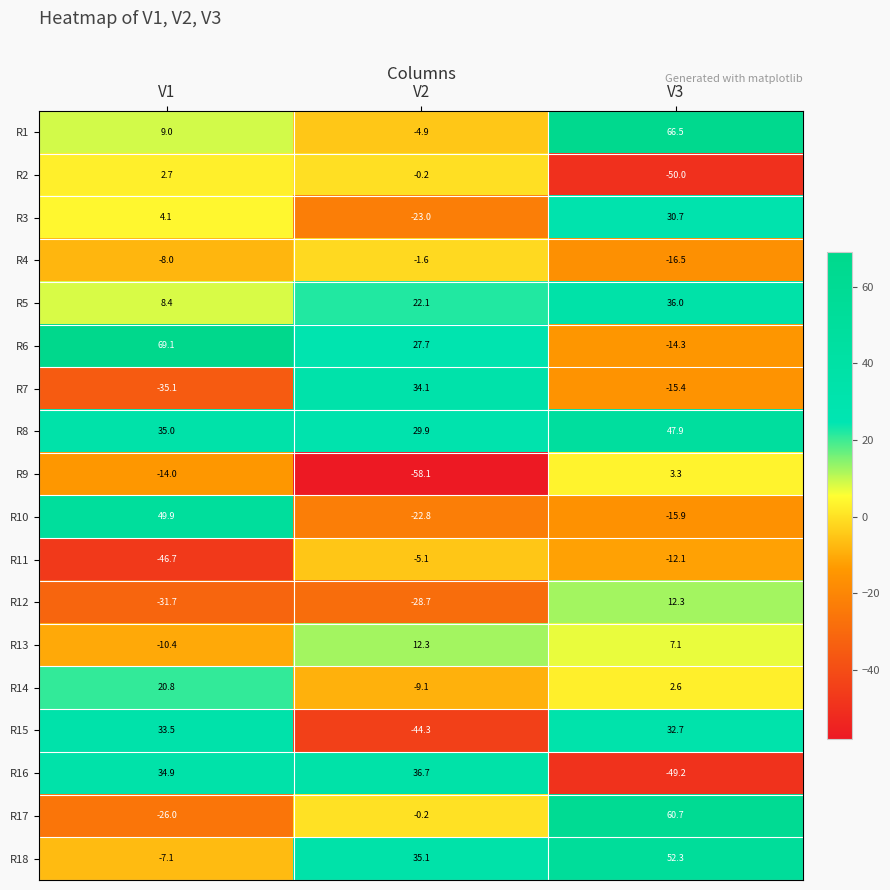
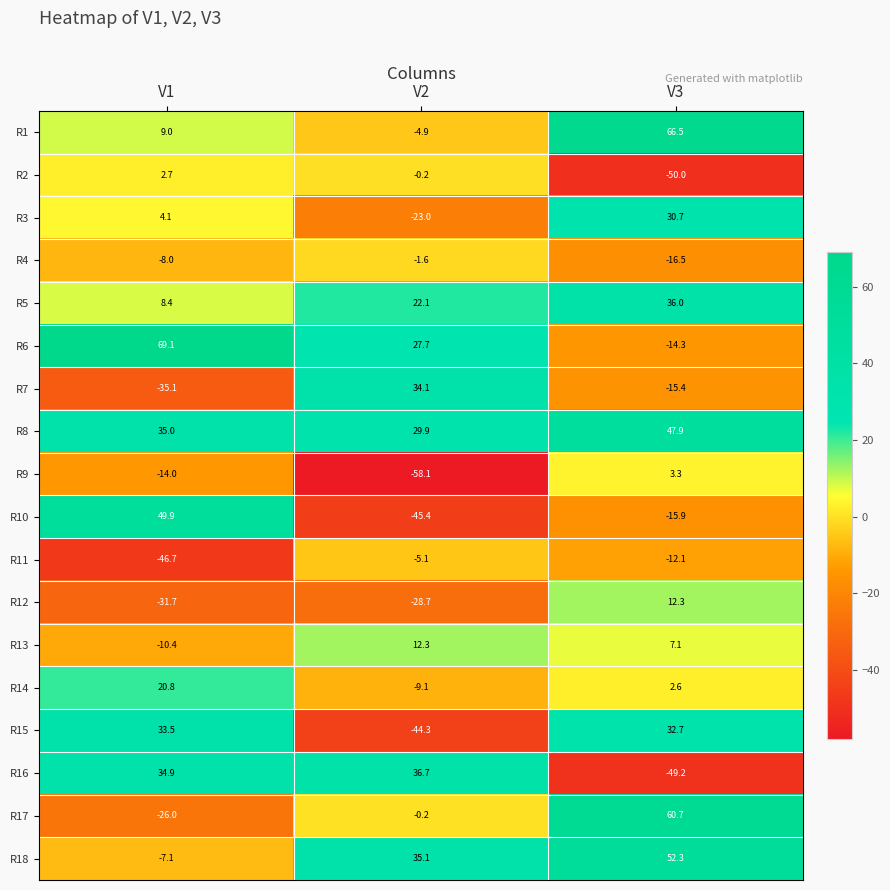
  {
    "R1": {
      "V1": 9.0,
      "V2": -4.9,
      "V3": 66.5
    },
    "R2": {
      "V1": 2.7,
      "V2": -0.2,
      "V3": -50.0
    },
    "R3": {
      "V1": 4.1,
      "V2": -23.0,
      "V3": 30.7
    },
    "R4": {
      "V1": -8.0,
      "V2": -1.6,
      "V3": -16.5
    },
    "R5": {
      "V1": 8.4,
      "V2": 22.1,
      "V3": 36.0
    },
    "R6": {
      "V1": 69.1,
      "V2": 27.7,
      "V3": -14.3
    },
    "R7": {
      "V1": -35.1,
      "V2": 34.1,
      "V3": -15.4
    },
    "R8": {
      "V1": 35.0,
      "V2": 29.9,
      "V3": 47.9
    },
    "R9": {
      "V1": -14.0,
      "V2": -58.1,
      "V3": 3.3
    },
    "R10": {
      "V1": 49.9,
-     "V2": -22.8,
+     "V2": -45.4,
      "V3": -15.9
    },
    "R11": {
      "V1": -46.7,
      "V2": -5.1,
      "V3": -12.1
    },
    "R12": {
      "V1": -31.7,
      "V2": -28.7,
      "V3": 12.3
    },
    "R13": {
      "V1": -10.4,
      "V2": 12.3,
      "V3": 7.1
    },
    "R14": {
      "V1": 20.8,
      "V2": -9.1,
      "V3": 2.6
    },
    "R15": {
      "V1": 33.5,
      "V2": -44.3,
      "V3": 32.7
    },
    "R16": {
      "V1": 34.9,
      "V2": 36.7,
      "V3": -49.2
    },
    "R17": {
      "V1": -26.0,
      "V2": -0.2,
      "V3": 60.7
    },
    "R18": {
      "V1": -7.1,
      "V2": 35.1,
      "V3": 52.3
    }
  }
